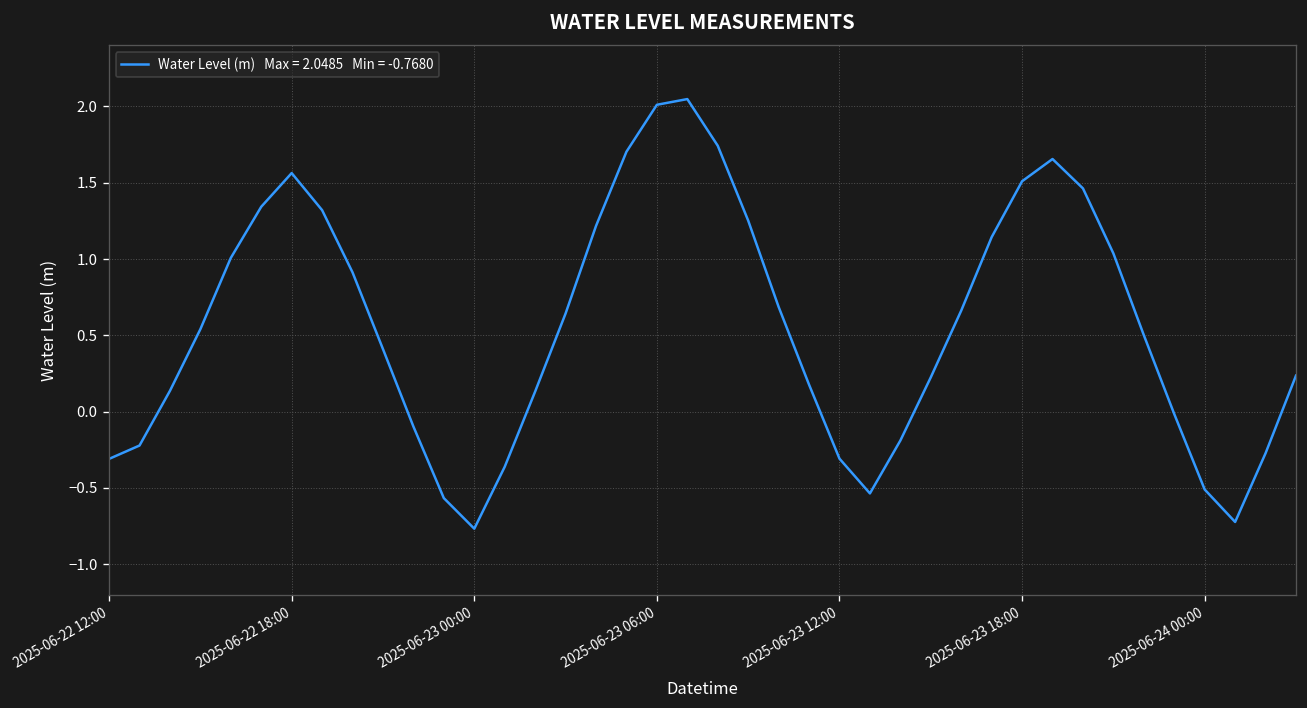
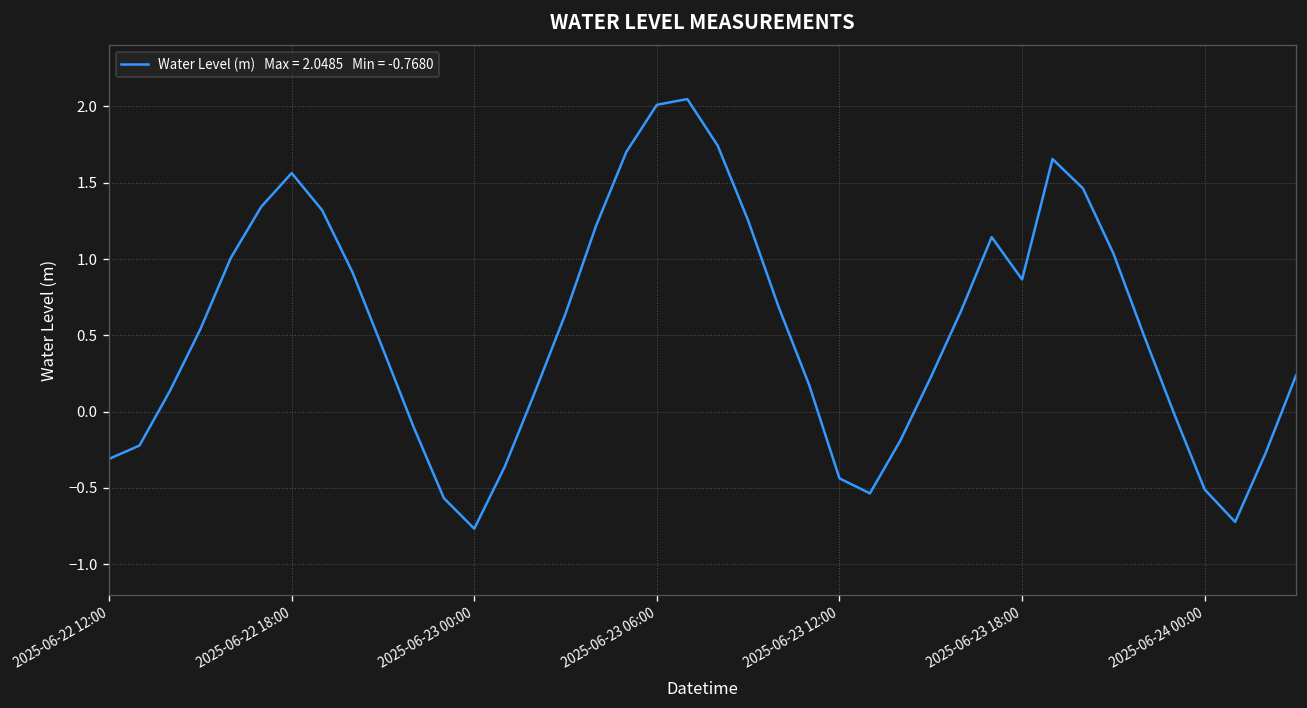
  {
    "2025-06-22 12:00": -0.31,
    "2025-06-22 18:00": 1.56,
    "2025-06-23 00:00": -0.77,
    "2025-06-23 06:00": 2.01,
-   "2025-06-23 12:00": -0.31,
-   "2025-06-23 18:00": 1.51,
+   "2025-06-23 12:00": -0.44,
+   "2025-06-23 18:00": 0.87,
    "2025-06-24 00:00": -0.51
  }
